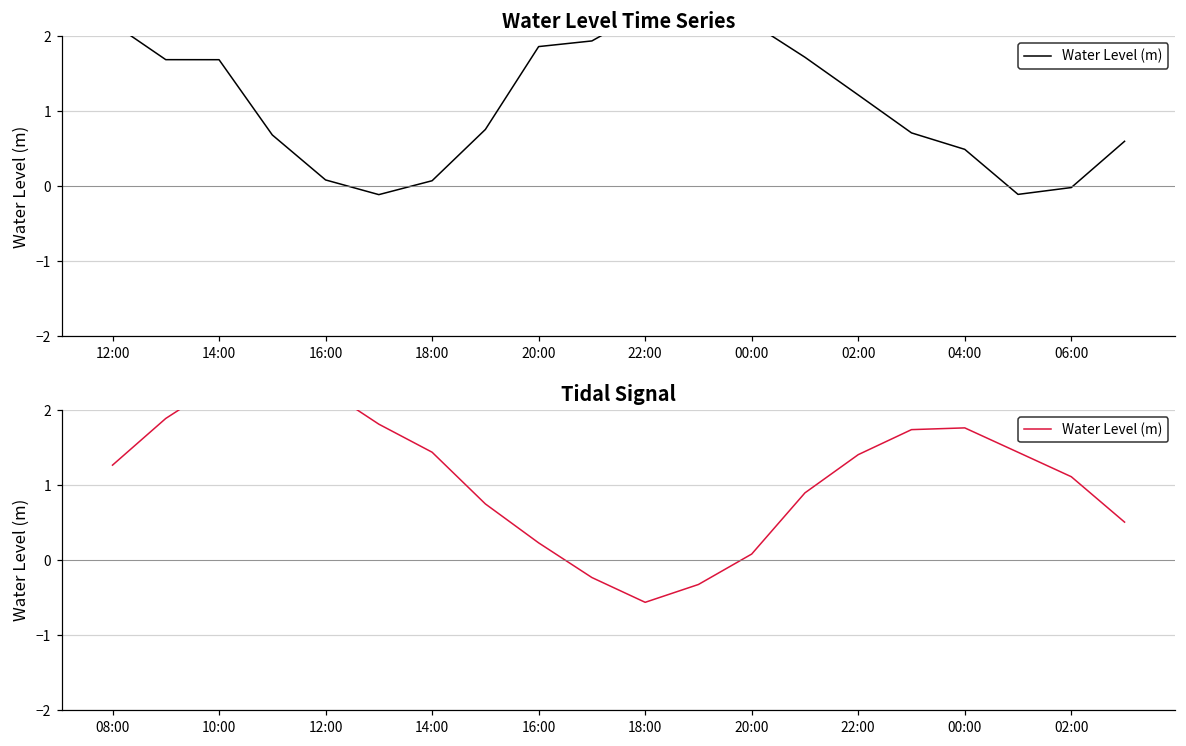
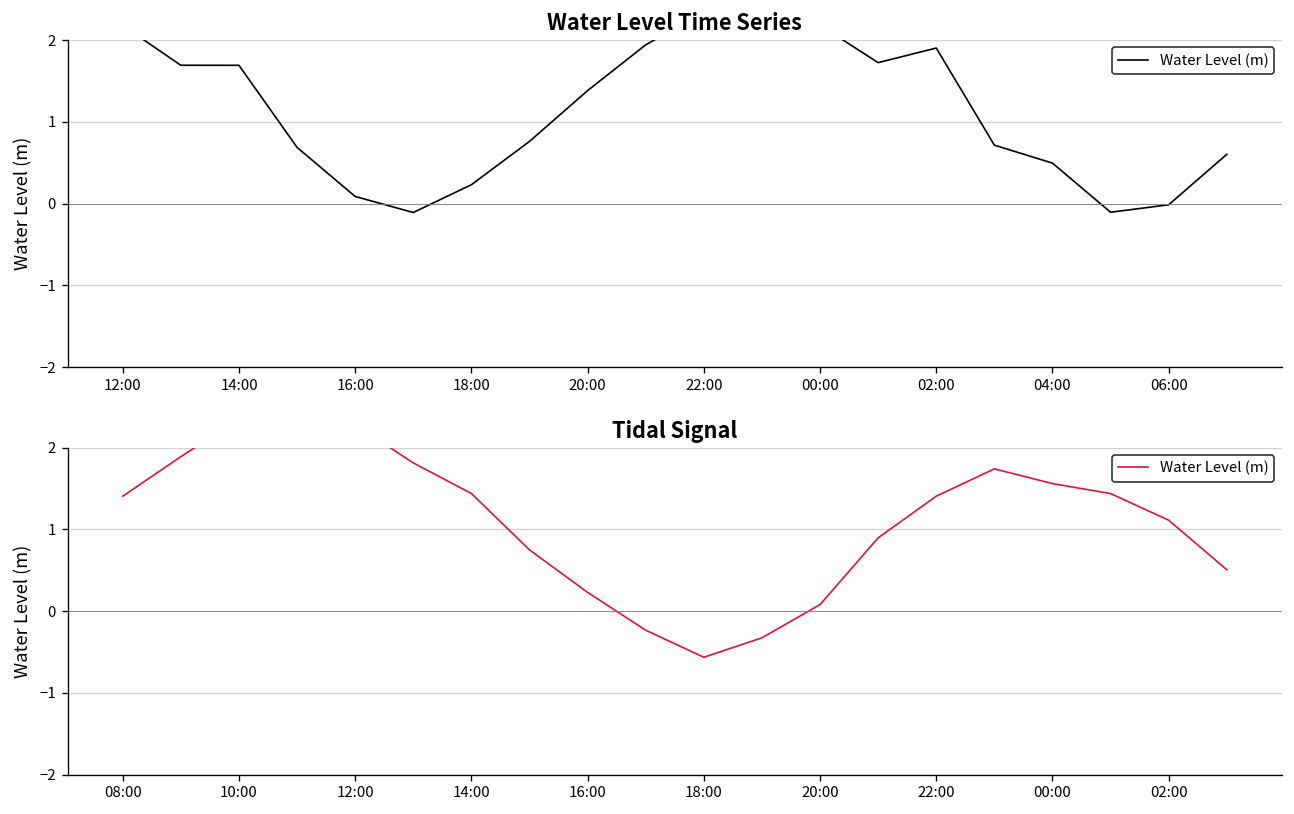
  {
    "Water Level Time Series": {
      "14:00": 1.7,
      "16:00": 0.1,
-     "18:00": 0.1,
-     "20:00": 1.9,
-     "02:00": 1.2,
+     "18:00": 0.2,
+     "20:00": 1.4,
+     "02:00": 1.9,
      "04:00": 0.5,
      "06:00": 0.0
    },
    "Tidal Signal": {
-     "08:00": 1.3,
+     "08:00": 1.4,
      "14:00": 1.4,
      "16:00": 0.2,
      "18:00": -0.6,
      "20:00": 0.1,
      "22:00": 1.4,
-     "00:00": 1.8,
+     "00:00": 1.6,
      "02:00": 1.1
    }
  }
